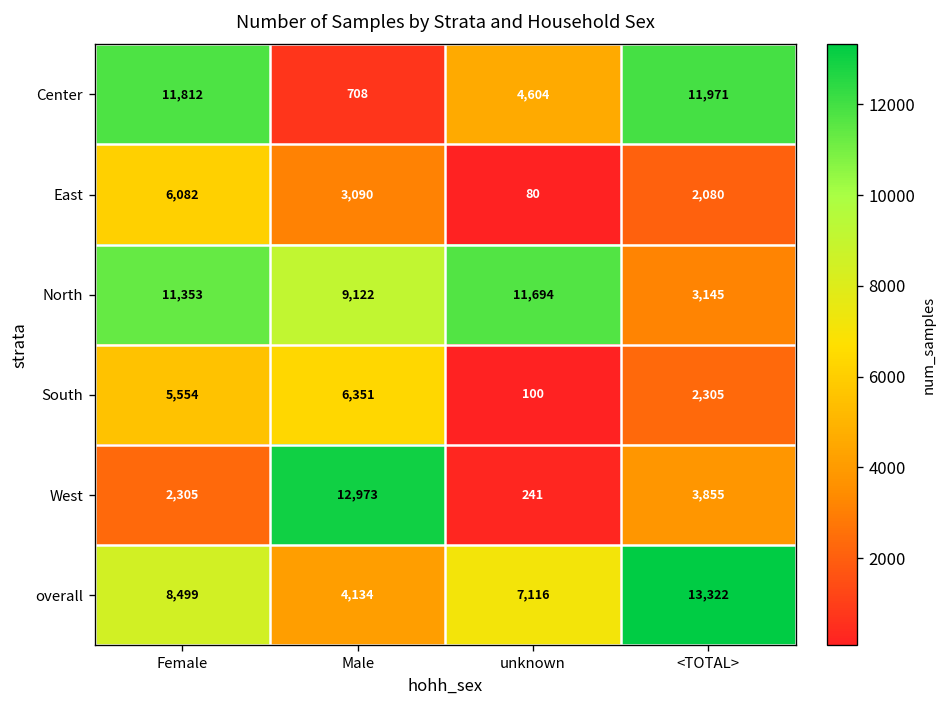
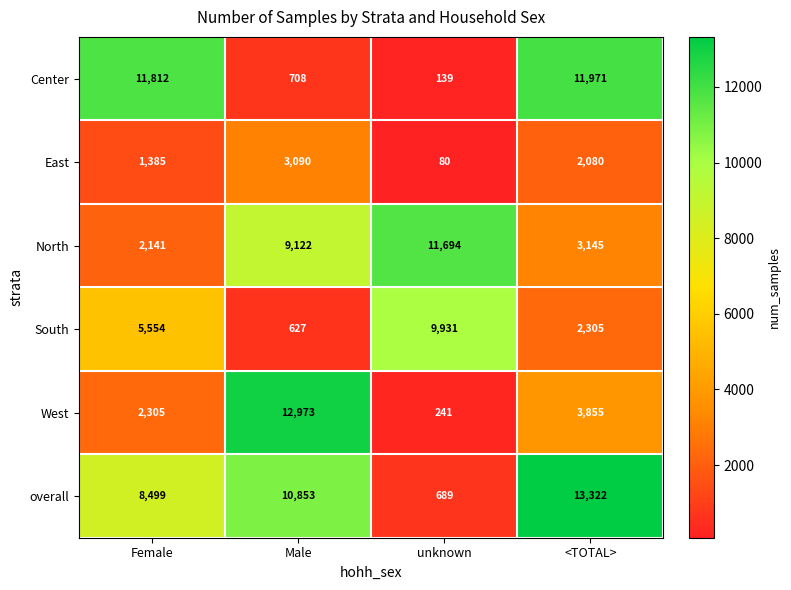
  {
    "Center": {
      "Female": "11,812",
      "Male": "708",
-     "unknown": "4,604",
+     "unknown": "139",
      "<TOTAL>": "11,971"
    },
    "East": {
-     "Female": "6,082",
+     "Female": "1,385",
      "Male": "3,090",
      "unknown": "80",
      "<TOTAL>": "2,080"
    },
    "North": {
-     "Female": "11,353",
+     "Female": "2,141",
      "Male": "9,122",
      "unknown": "11,694",
      "<TOTAL>": "3,145"
    },
    "South": {
      "Female": "5,554",
-     "Male": "6,351",
-     "unknown": "100",
+     "Male": "627",
+     "unknown": "9,931",
      "<TOTAL>": "2,305"
    },
    "West": {
      "Female": "2,305",
      "Male": "12,973",
      "unknown": "241",
      "<TOTAL>": "3,855"
    },
    "overall": {
      "Female": "8,499",
-     "Male": "4,134",
-     "unknown": "7,116",
+     "Male": "10,853",
+     "unknown": "689",
      "<TOTAL>": "13,322"
    }
  }
